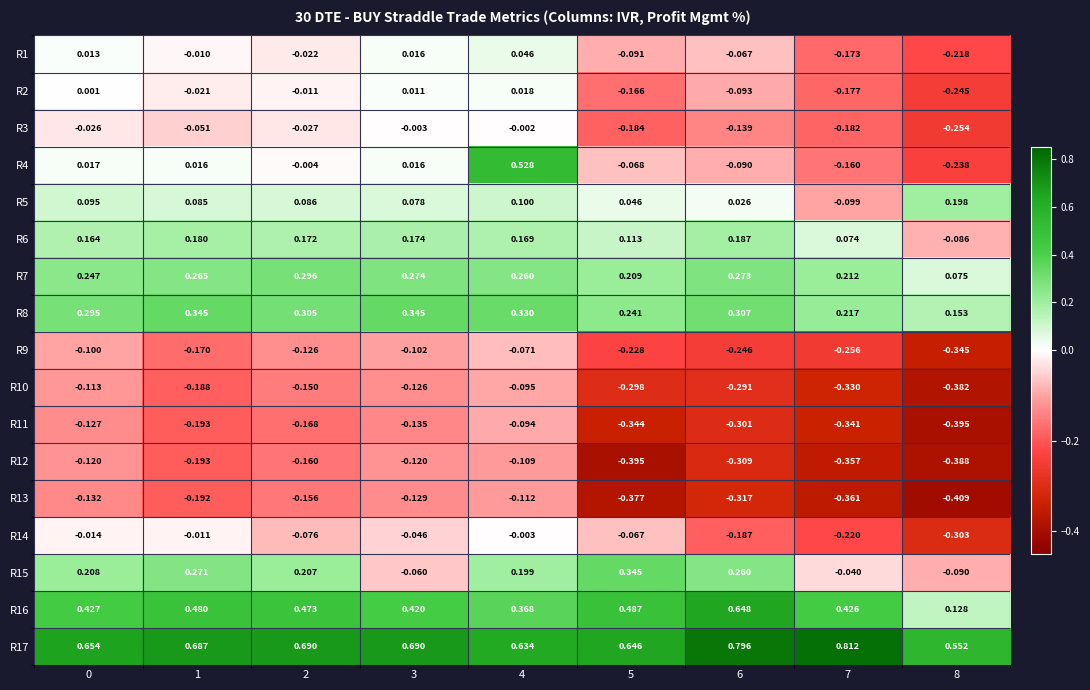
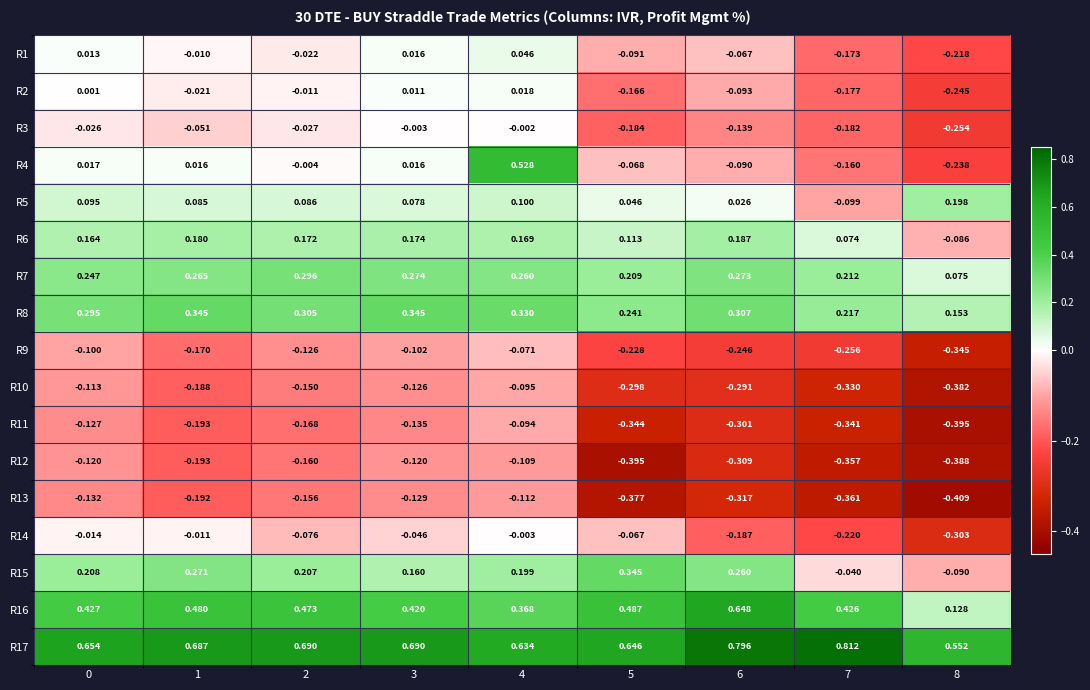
  {
    "R1": {
      "0": 0.013,
      "1": -0.010,
      "2": -0.022,
      "3": 0.016,
      "4": 0.046,
      "5": -0.091,
      "6": -0.067,
      "7": -0.173,
      "8": -0.218
    },
    "R2": {
      "0": 0.001,
      "1": -0.021,
      "2": -0.011,
      "3": 0.011,
      "4": 0.018,
      "5": -0.166,
      "6": -0.093,
      "7": -0.177,
      "8": -0.245
    },
    "R3": {
      "0": -0.026,
      "1": -0.051,
      "2": -0.027,
      "3": -0.003,
      "4": -0.002,
      "5": -0.184,
      "6": -0.139,
      "7": -0.182,
      "8": -0.254
    },
    "R4": {
      "0": 0.017,
      "1": 0.016,
      "2": -0.004,
      "3": 0.016,
      "4": 0.528,
      "5": -0.068,
      "6": -0.090,
      "7": -0.160,
      "8": -0.238
    },
    "R5": {
      "0": 0.095,
      "1": 0.085,
      "2": 0.086,
      "3": 0.078,
      "4": 0.100,
      "5": 0.046,
      "6": 0.026,
      "7": -0.099,
      "8": 0.198
    },
    "R6": {
      "0": 0.164,
      "1": 0.180,
      "2": 0.172,
      "3": 0.174,
      "4": 0.169,
      "5": 0.113,
      "6": 0.187,
      "7": 0.074,
      "8": -0.086
    },
    "R7": {
      "0": 0.247,
      "1": 0.265,
      "2": 0.296,
      "3": 0.274,
      "4": 0.260,
      "5": 0.209,
      "6": 0.273,
      "7": 0.212,
      "8": 0.075
    },
    "R8": {
      "0": 0.295,
      "1": 0.345,
      "2": 0.305,
      "3": 0.345,
      "4": 0.330,
      "5": 0.241,
      "6": 0.307,
      "7": 0.217,
      "8": 0.153
    },
    "R9": {
      "0": -0.100,
      "1": -0.170,
      "2": -0.126,
      "3": -0.102,
      "4": -0.071,
      "5": -0.228,
      "6": -0.246,
      "7": -0.256,
      "8": -0.345
    },
    "R10": {
      "0": -0.113,
      "1": -0.188,
      "2": -0.150,
      "3": -0.126,
      "4": -0.095,
      "5": -0.298,
      "6": -0.291,
      "7": -0.330,
      "8": -0.382
    },
    "R11": {
      "0": -0.127,
      "1": -0.193,
      "2": -0.168,
      "3": -0.135,
      "4": -0.094,
      "5": -0.344,
      "6": -0.301,
      "7": -0.341,
      "8": -0.395
    },
    "R12": {
      "0": -0.120,
      "1": -0.193,
      "2": -0.160,
      "3": -0.120,
      "4": -0.109,
      "5": -0.395,
      "6": -0.309,
      "7": -0.357,
      "8": -0.388
    },
    "R13": {
      "0": -0.132,
      "1": -0.192,
      "2": -0.156,
      "3": -0.129,
      "4": -0.112,
      "5": -0.377,
      "6": -0.317,
      "7": -0.361,
      "8": -0.409
    },
    "R14": {
      "0": -0.014,
      "1": -0.011,
      "2": -0.076,
      "3": -0.046,
      "4": -0.003,
      "5": -0.067,
      "6": -0.187,
      "7": -0.220,
      "8": -0.303
    },
    "R15": {
      "0": 0.208,
      "1": 0.271,
      "2": 0.207,
-     "3": -0.060,
+     "3": 0.160,
      "4": 0.199,
      "5": 0.345,
      "6": 0.260,
      "7": -0.040,
      "8": -0.090
    },
    "R16": {
      "0": 0.427,
      "1": 0.480,
      "2": 0.473,
      "3": 0.420,
      "4": 0.368,
      "5": 0.487,
      "6": 0.648,
      "7": 0.426,
      "8": 0.128
    },
    "R17": {
      "0": 0.654,
      "1": 0.687,
      "2": 0.690,
      "3": 0.690,
      "4": 0.634,
      "5": 0.646,
      "6": 0.796,
      "7": 0.812,
      "8": 0.552
    }
  }
